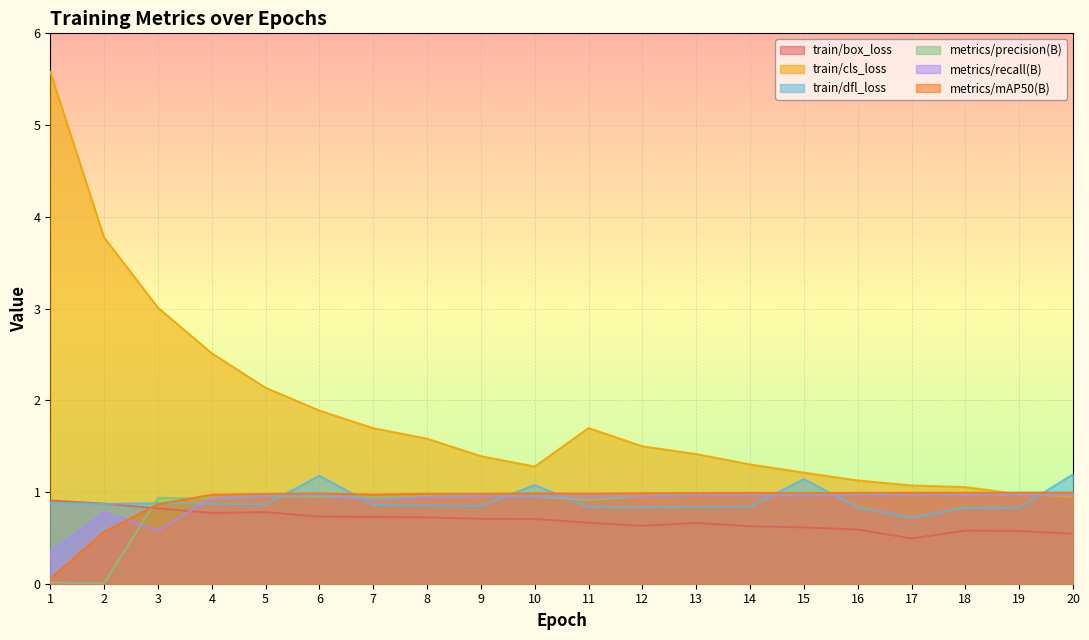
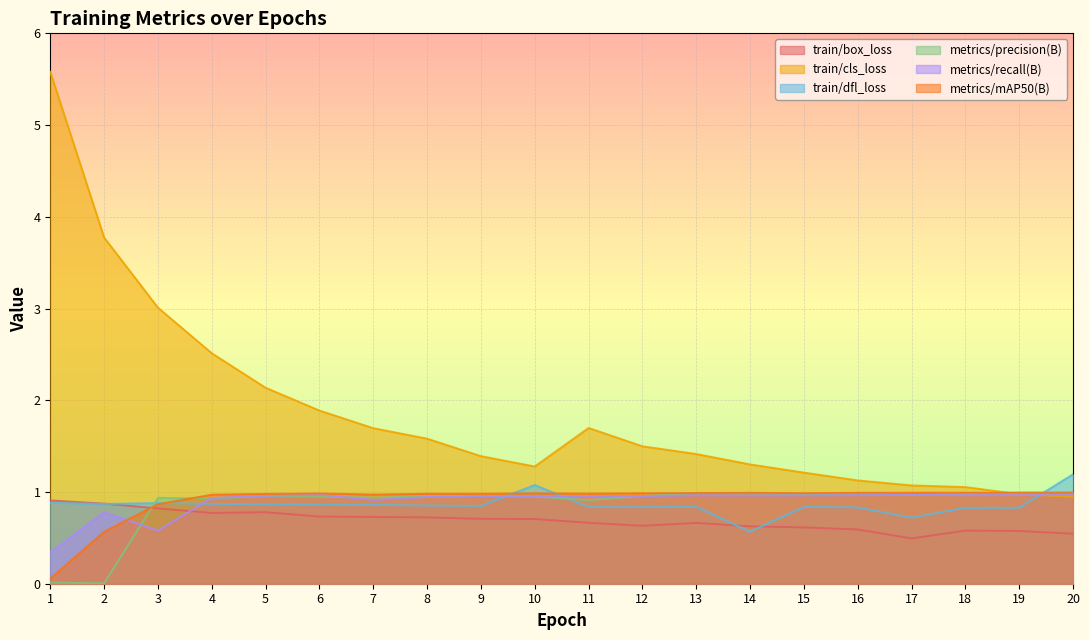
  {
    "train/box_loss": {
      "3": 0.8,
      "4": 0.8,
      "5": 0.8,
      "6": 0.7,
      "7": 0.7,
      "8": 0.7,
      "9": 0.7,
      "10": 0.7,
      "11": 0.7,
      "12": 0.6,
      "13": 0.7,
      "14": 0.6,
      "15": 0.6,
      "16": 0.6,
      "17": 0.5,
      "18": 0.6,
      "19": 0.6,
      "20": 0.5
    },
    "train/dfl_loss": {
      "4": 0.9,
      "5": 0.9,
-     "6": 1.2,
+     "6": 0.9,
      "7": 0.9,
      "8": 0.9,
      "9": 0.8,
      "10": 1.1,
      "11": 0.8,
      "12": 0.8,
      "13": 0.8,
-     "14": 0.8,
-     "15": 1.1,
+     "14": 0.6,
+     "15": 0.8,
      "16": 0.8,
      "17": 0.7,
      "18": 0.8,
      "19": 0.8,
      "20": 1.2
    },
    "metrics/precision(B)": {
      "1": 0.0,
      "2": 0.0,
      "3": 0.9,
      "11": 0.9
    },
    "metrics/recall(B)": {
      "1": 0.3,
      "2": 0.8,
      "3": 0.6
    }
  }
